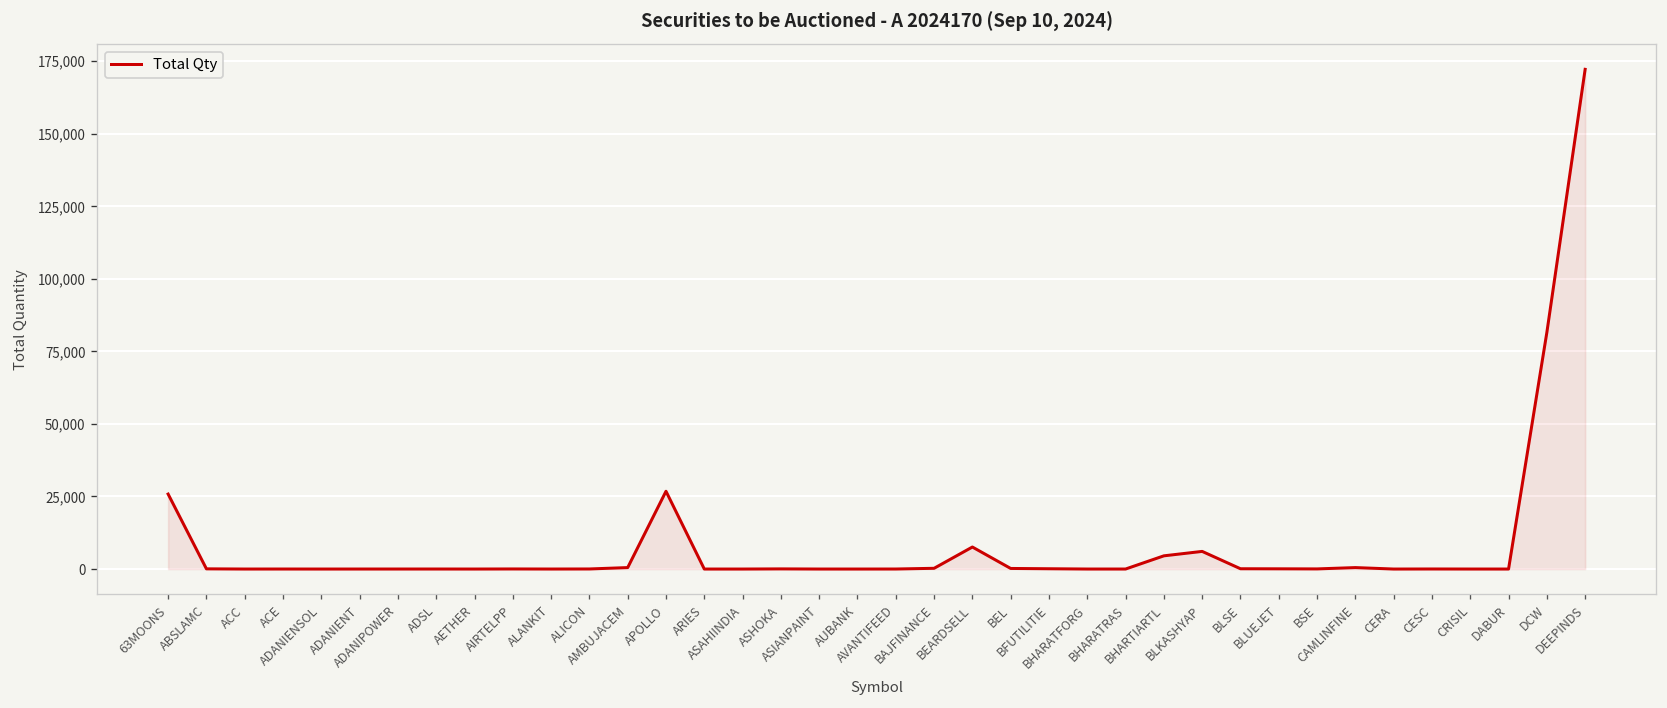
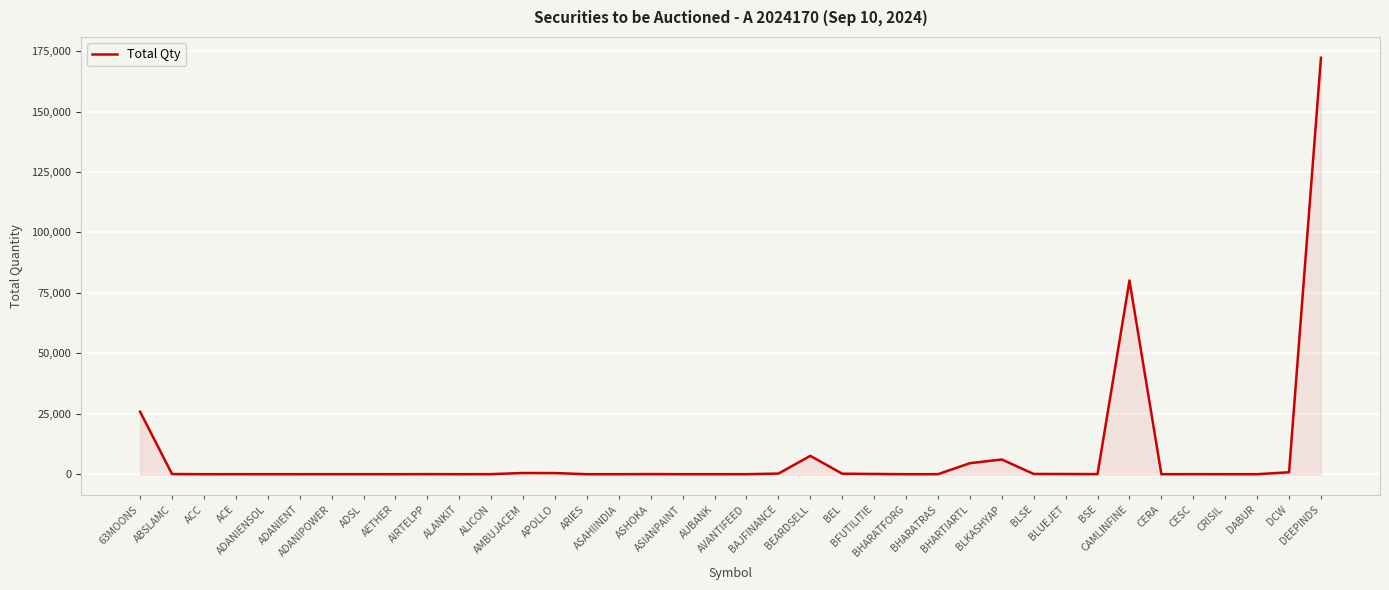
  {
    "63MOONS": "26,000",
    "ABSLAMC": "0",
    "ACC": "0",
    "ACE": "0",
    "ADANIENSOL": "0",
    "ADANIENT": "0",
    "ADANIPOWER": "0",
    "ADSL": "0",
    "AETHER": "0",
    "AIRTELPP": "0",
    "ALANKIT": "0",
    "ALICON": "0",
    "AMBUJACEM": "1,000",
-   "APOLLO": "27,000",
+   "APOLLO": "0",
    "ARIES": "0",
    "ASAHIINDIA": "0",
    "ASHOKA": "0",
    "ASIANPAINT": "0",
    "AUBANK": "0",
    "AVANTIFEED": "0",
    "BAJFINANCE": "0",
    "BEARDSELL": "8,000",
    "BEL": "0",
    "BFUTILITIE": "0",
    "BHARATFORG": "0",
    "BHARATRAS": "0",
    "BHARTIARTL": "5,000",
    "BLKASHYAP": "6,000",
    "BLSE": "0",
    "BLUEJET": "0",
    "BSE": "0",
-   "CAMLINFINE": "0",
+   "CAMLINFINE": "80,000",
    "CERA": "0",
    "CESC": "0",
    "CRISIL": "0",
    "DABUR": "0",
-   "DCW": "82,000",
+   "DCW": "1,000",
    "DEEPINDS": "172,000"
  }
